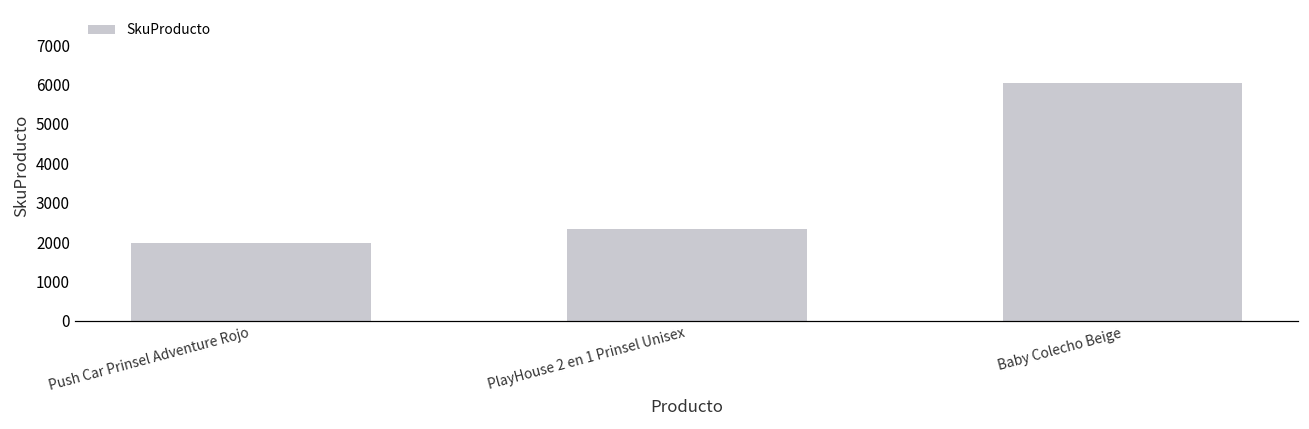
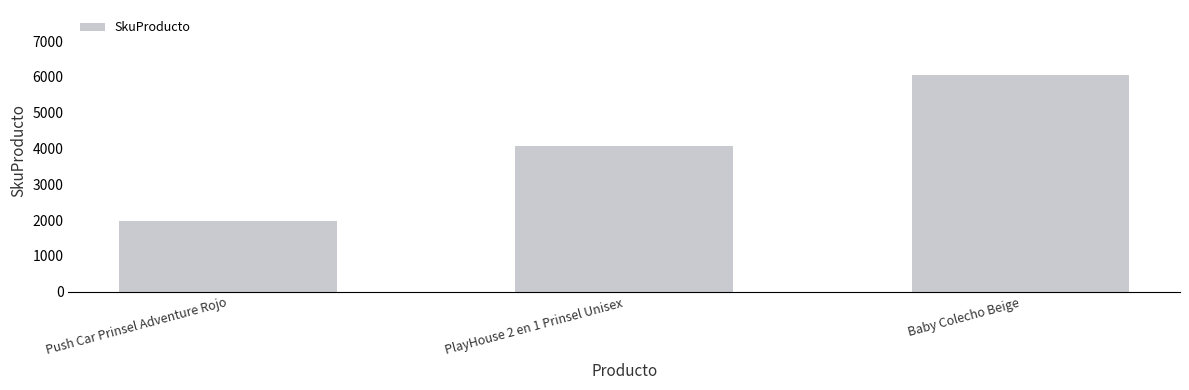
  {
    "Push Car Prinsel Adventure Rojo": 2000,
-   "PlayHouse 2 en 1 Prinsel Unisex": 2300,
+   "PlayHouse 2 en 1 Prinsel Unisex": 4100,
    "Baby Colecho Beige": 6100
  }
